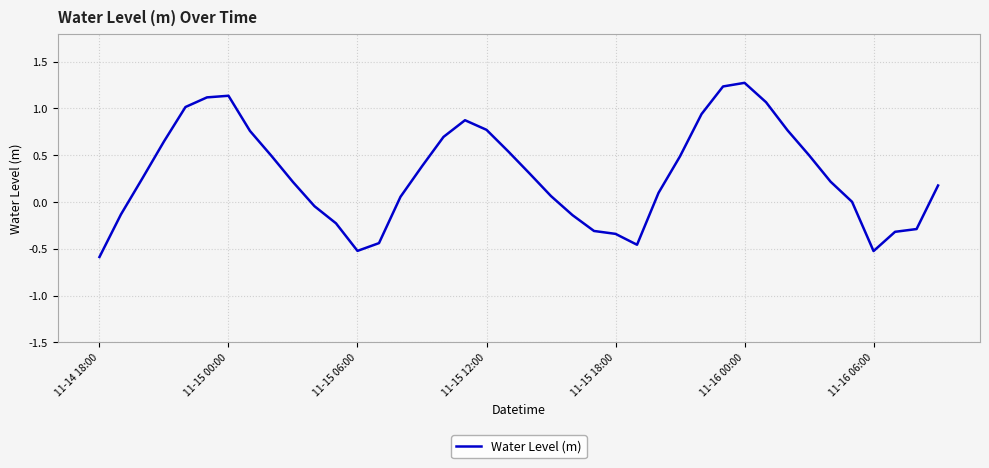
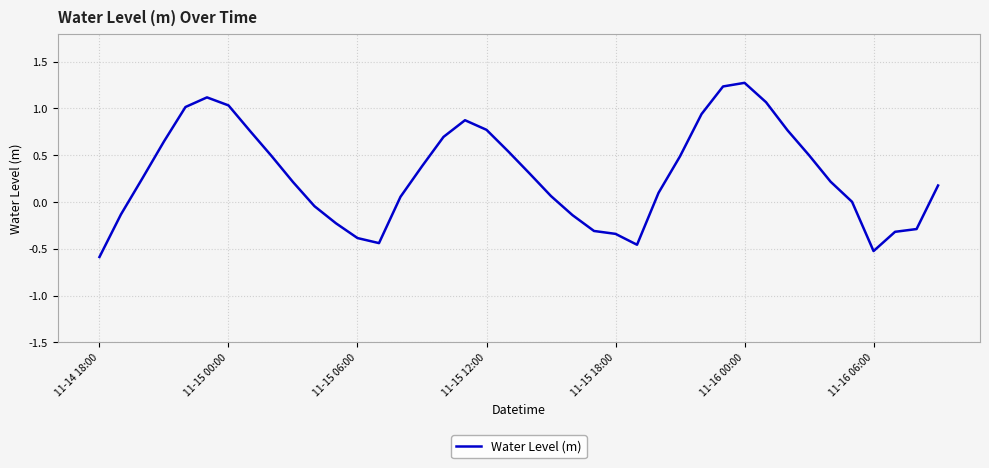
  {
    "11-14 18:00": -0.6,
-   "11-15 00:00": 1.1,
-   "11-15 06:00": -0.5,
+   "11-15 00:00": 1.0,
+   "11-15 06:00": -0.4,
    "11-15 12:00": 0.8,
    "11-15 18:00": -0.3,
    "11-16 00:00": 1.3,
    "11-16 06:00": -0.5
  }
